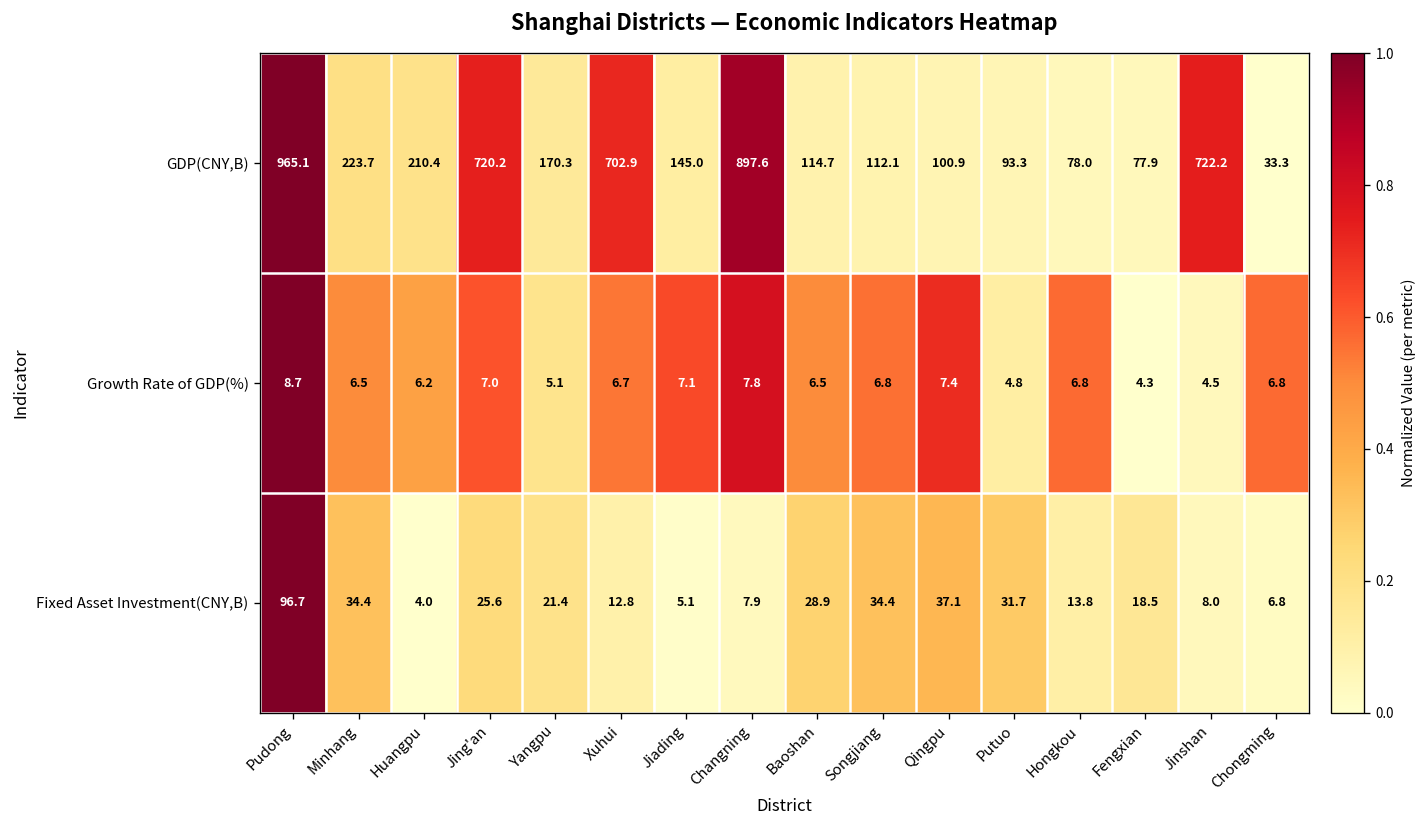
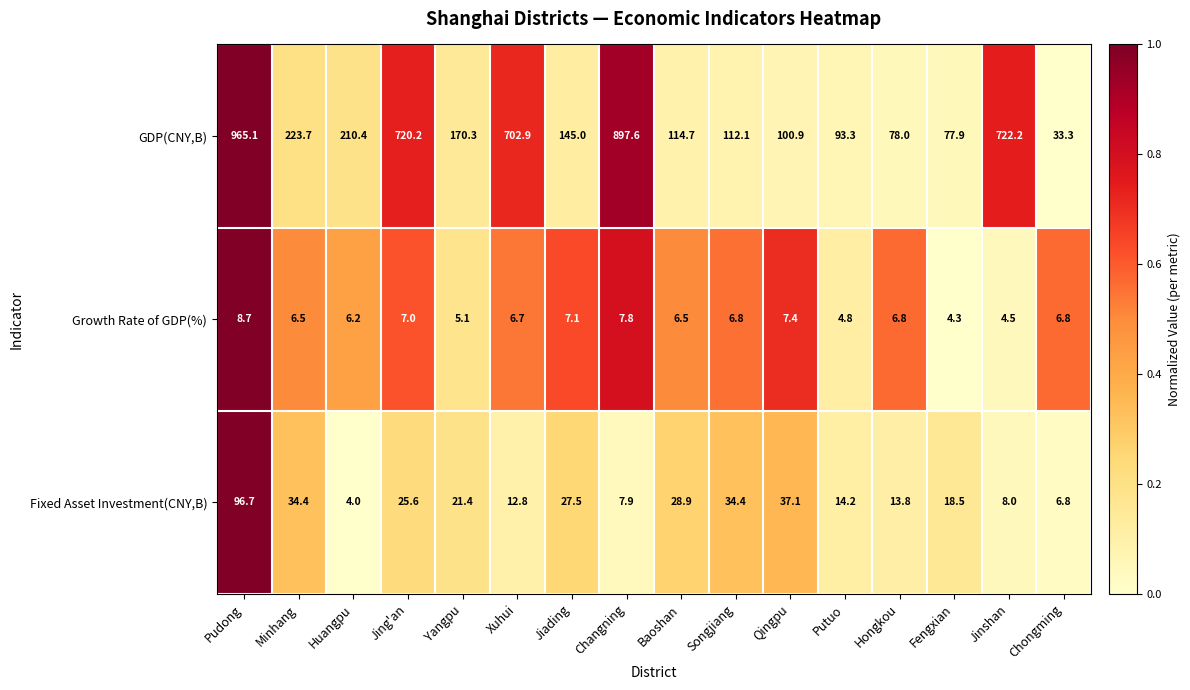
  {
    "GDP(CNY,B)": {
      "Pudong": 965.1,
      "Minhang": 223.7,
      "Huangpu": 210.4,
      "Jing'an": 720.2,
      "Yangpu": 170.3,
      "Xuhui": 702.9,
      "Jiading": 145.0,
      "Changning": 897.6,
      "Baoshan": 114.7,
      "Songjiang": 112.1,
      "Qingpu": 100.9,
      "Putuo": 93.3,
      "Hongkou": 78.0,
      "Fengxian": 77.9,
      "Jinshan": 722.2,
      "Chongming": 33.3
    },
    "Growth Rate of GDP(%)": {
      "Pudong": 8.7,
      "Minhang": 6.5,
      "Huangpu": 6.2,
      "Jing'an": 7.0,
      "Yangpu": 5.1,
      "Xuhui": 6.7,
      "Jiading": 7.1,
      "Changning": 7.8,
      "Baoshan": 6.5,
      "Songjiang": 6.8,
      "Qingpu": 7.4,
      "Putuo": 4.8,
      "Hongkou": 6.8,
      "Fengxian": 4.3,
      "Jinshan": 4.5,
      "Chongming": 6.8
    },
    "Fixed Asset Investment(CNY,B)": {
      "Pudong": 96.7,
      "Minhang": 34.4,
      "Huangpu": 4.0,
      "Jing'an": 25.6,
      "Yangpu": 21.4,
      "Xuhui": 12.8,
-     "Jiading": 5.1,
+     "Jiading": 27.5,
      "Changning": 7.9,
      "Baoshan": 28.9,
      "Songjiang": 34.4,
      "Qingpu": 37.1,
-     "Putuo": 31.7,
+     "Putuo": 14.2,
      "Hongkou": 13.8,
      "Fengxian": 18.5,
      "Jinshan": 8.0,
      "Chongming": 6.8
    }
  }
